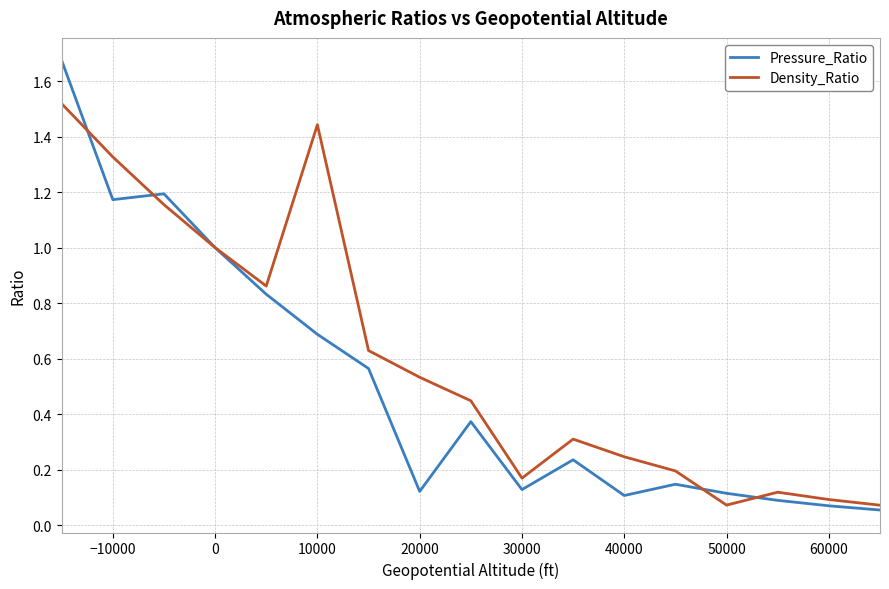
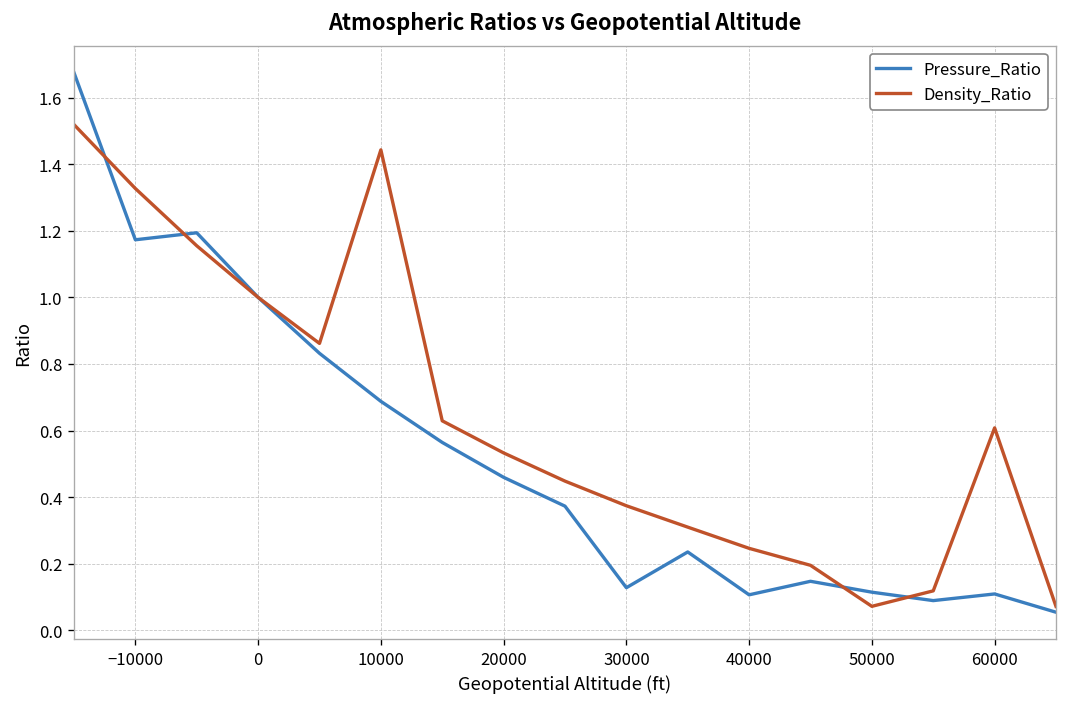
  {
    "Pressure_Ratio": {
      "−10000": 1.17,
      "10000": 0.69,
-     "20000": 0.12,
+     "20000": 0.46,
      "30000": 0.13,
      "40000": 0.11,
      "50000": 0.11,
-     "60000": 0.07
+     "60000": 0.11
    },
    "Density_Ratio": {
      "−10000": 1.33,
      "10000": 1.44,
      "20000": 0.53,
-     "30000": 0.17,
+     "30000": 0.37,
      "40000": 0.25,
      "50000": 0.07,
-     "60000": 0.09
+     "60000": 0.61
    }
  }
